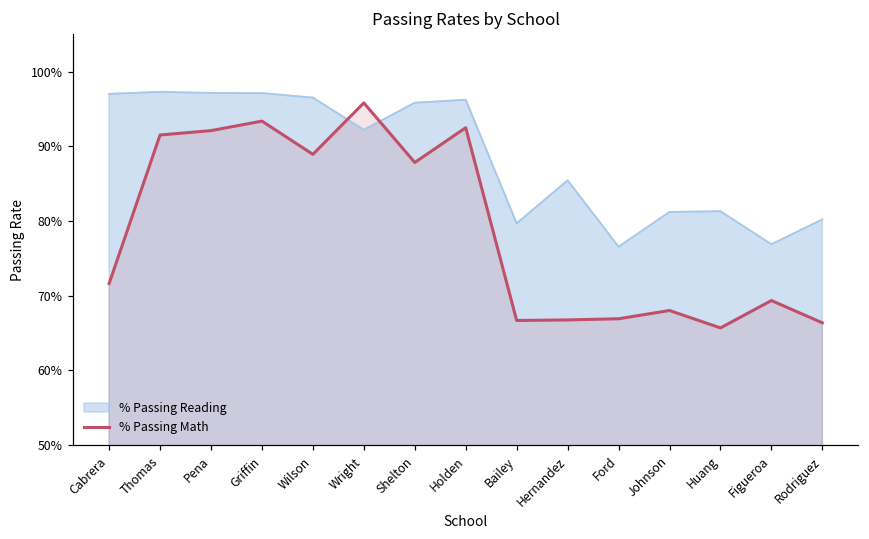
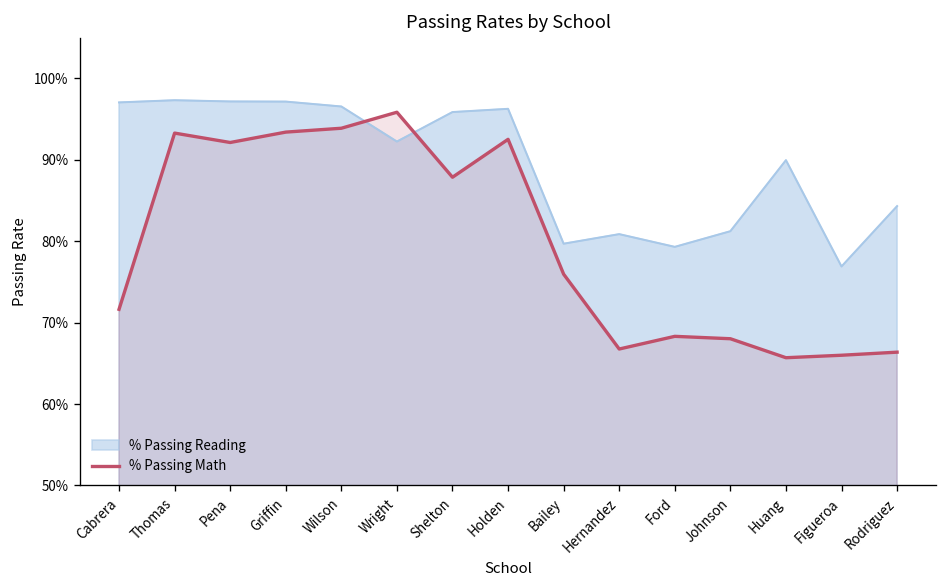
  {
    "% Passing Reading": {
      "Cabrera": "97%",
      "Thomas": "97%",
      "Pena": "97%",
      "Griffin": "97%",
      "Wilson": "97%",
      "Wright": "92%",
      "Shelton": "96%",
      "Holden": "96%",
      "Bailey": "80%",
-     "Hernandez": "85%",
-     "Ford": "77%",
+     "Hernandez": "81%",
+     "Ford": "79%",
      "Johnson": "81%",
-     "Huang": "81%",
+     "Huang": "90%",
      "Figueroa": "77%",
-     "Rodriguez": "80%"
+     "Rodriguez": "84%"
    },
    "% Passing Math": {
      "Cabrera": "72%",
-     "Thomas": "92%",
+     "Thomas": "93%",
      "Pena": "92%",
      "Griffin": "93%",
-     "Wilson": "89%",
+     "Wilson": "94%",
      "Wright": "96%",
      "Shelton": "88%",
      "Holden": "93%",
-     "Bailey": "67%",
+     "Bailey": "76%",
      "Hernandez": "67%",
-     "Ford": "67%",
+     "Ford": "68%",
      "Johnson": "68%",
      "Huang": "66%",
-     "Figueroa": "69%",
+     "Figueroa": "66%",
      "Rodriguez": "66%"
    }
  }
